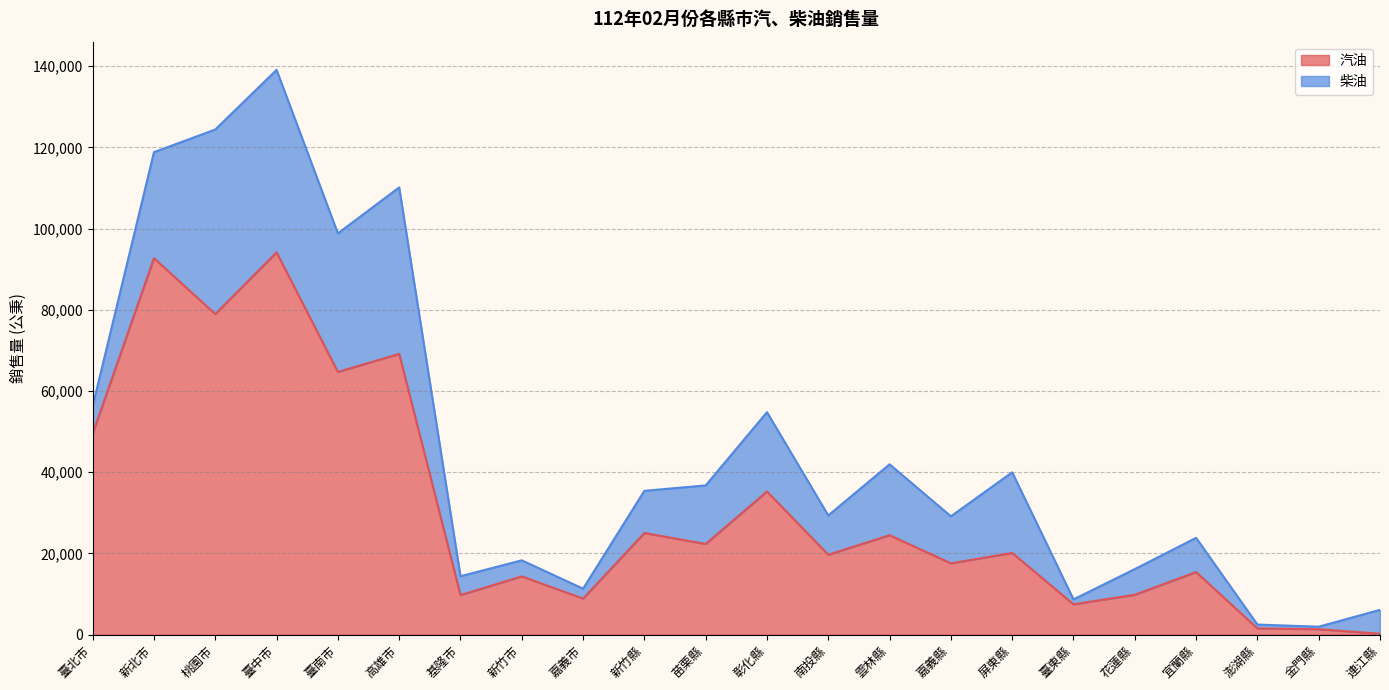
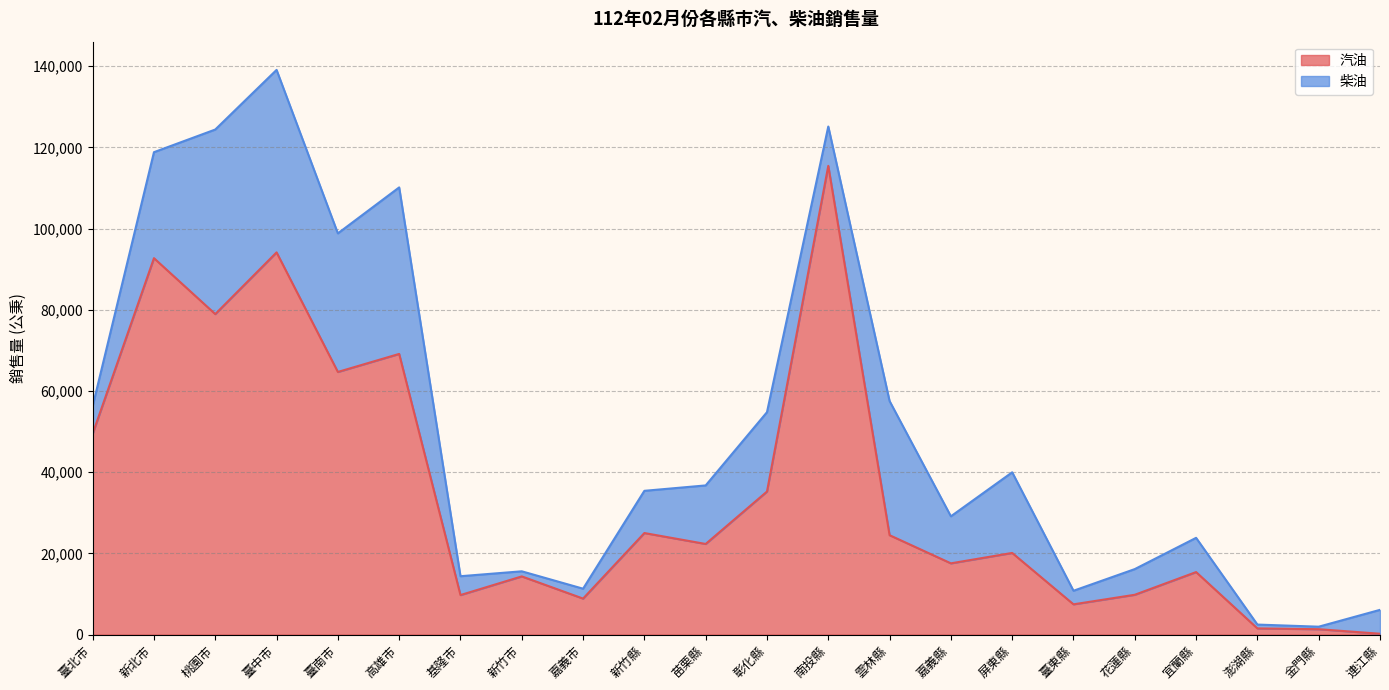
  {
    "汽油": {
      "臺北市": "49,000",
      "新北市": "93,000",
      "桃園市": "79,000",
      "臺中市": "94,000",
      "臺南市": "65,000",
      "高雄市": "69,000",
      "基隆市": "10,000",
      "新竹市": "14,000",
      "嘉義市": "9,000",
      "新竹縣": "25,000",
      "苗栗縣": "22,000",
      "彰化縣": "35,000",
-     "南投縣": "20,000",
+     "南投縣": "115,000",
      "雲林縣": "24,000",
      "嘉義縣": "18,000",
      "屏東縣": "20,000",
      "臺東縣": "7,000",
      "花蓮縣": "10,000",
      "宜蘭縣": "15,000",
      "澎湖縣": "2,000",
      "連江縣": "0"
    },
    "柴油": {
      "臺北市": "7,000",
      "新北市": "26,000",
      "桃園市": "45,000",
      "臺中市": "45,000",
      "臺南市": "34,000",
      "高雄市": "41,000",
      "基隆市": "5,000",
-     "新竹市": "4,000",
+     "新竹市": "1,000",
      "嘉義市": "2,000",
      "新竹縣": "10,000",
      "苗栗縣": "14,000",
      "彰化縣": "20,000",
      "南投縣": "10,000",
-     "雲林縣": "17,000",
+     "雲林縣": "33,000",
      "嘉義縣": "12,000",
      "屏東縣": "20,000",
-     "臺東縣": "1,000",
+     "臺東縣": "3,000",
      "花蓮縣": "6,000",
      "宜蘭縣": "8,000",
      "澎湖縣": "1,000",
      "連江縣": "6,000"
    }
  }
